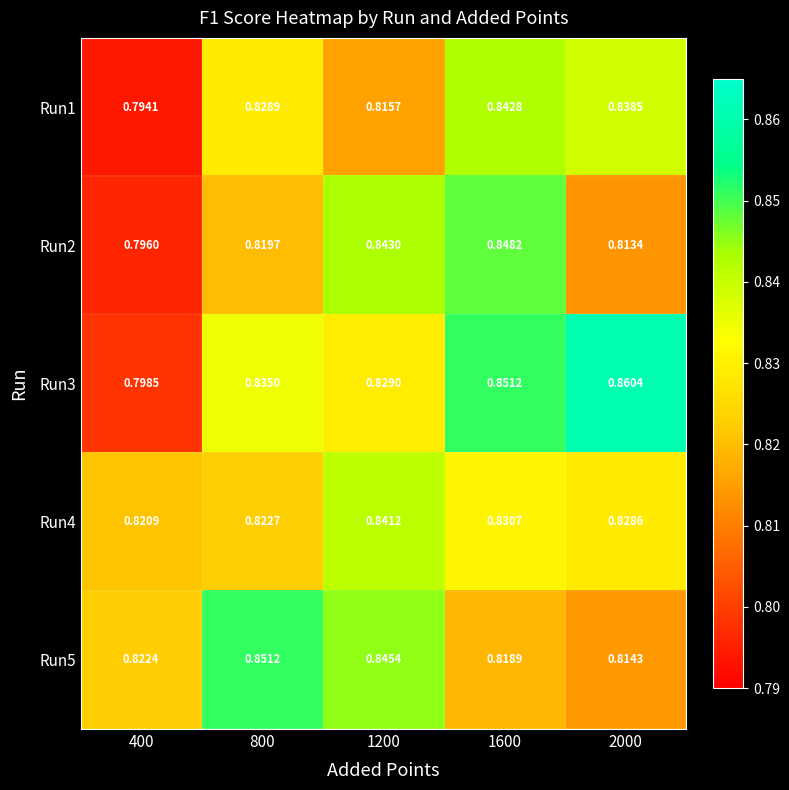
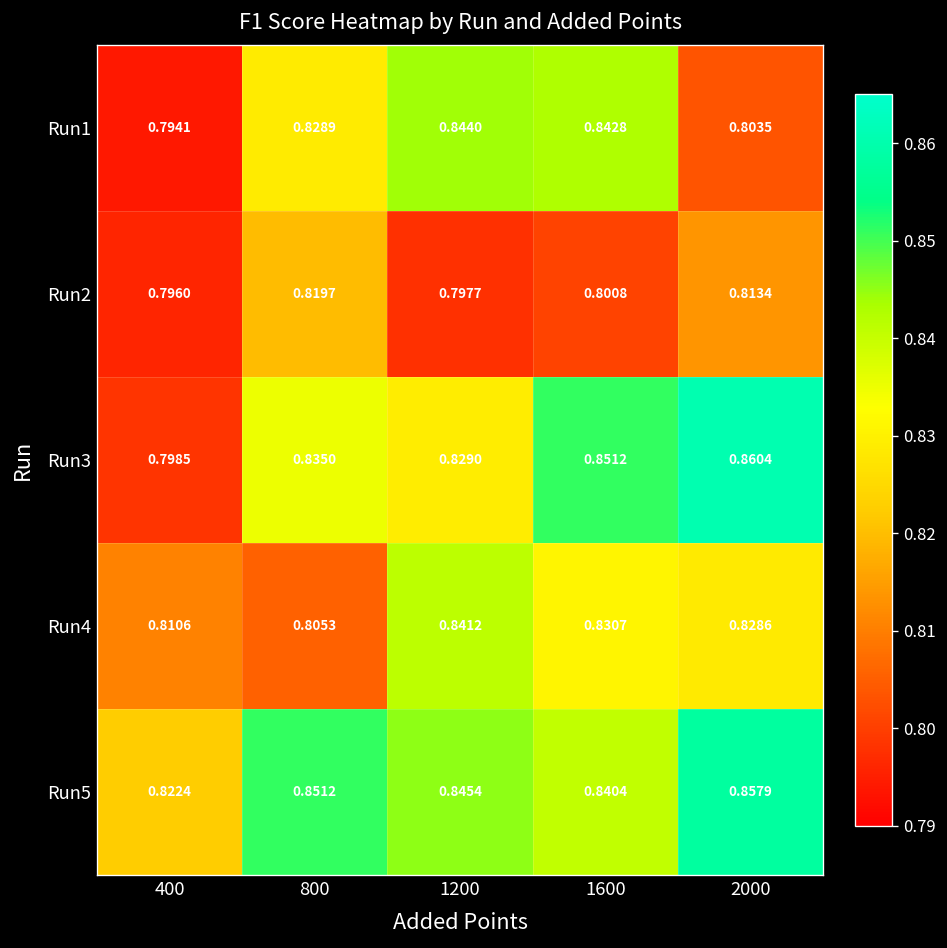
  {
    "Run1": {
      "400": 0.7941,
      "800": 0.8289,
-     "1200": 0.8157,
+     "1200": 0.8440,
      "1600": 0.8428,
-     "2000": 0.8385
+     "2000": 0.8035
    },
    "Run2": {
      "400": 0.7960,
      "800": 0.8197,
-     "1200": 0.8430,
-     "1600": 0.8482,
+     "1200": 0.7977,
+     "1600": 0.8008,
      "2000": 0.8134
    },
    "Run3": {
      "400": 0.7985,
      "800": 0.8350,
      "1200": 0.8290,
      "1600": 0.8512,
      "2000": 0.8604
    },
    "Run4": {
-     "400": 0.8209,
-     "800": 0.8227,
+     "400": 0.8106,
+     "800": 0.8053,
      "1200": 0.8412,
      "1600": 0.8307,
      "2000": 0.8286
    },
    "Run5": {
      "400": 0.8224,
      "800": 0.8512,
      "1200": 0.8454,
-     "1600": 0.8189,
-     "2000": 0.8143
+     "1600": 0.8404,
+     "2000": 0.8579
    }
  }
